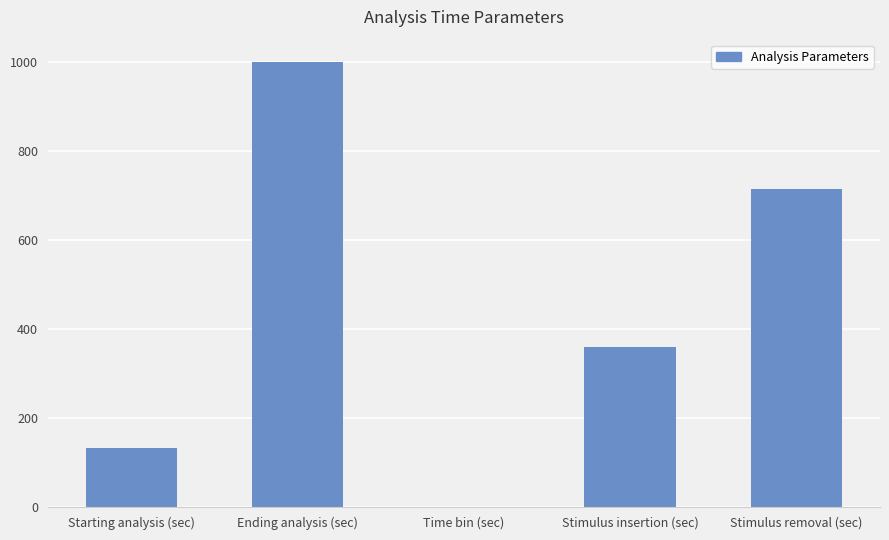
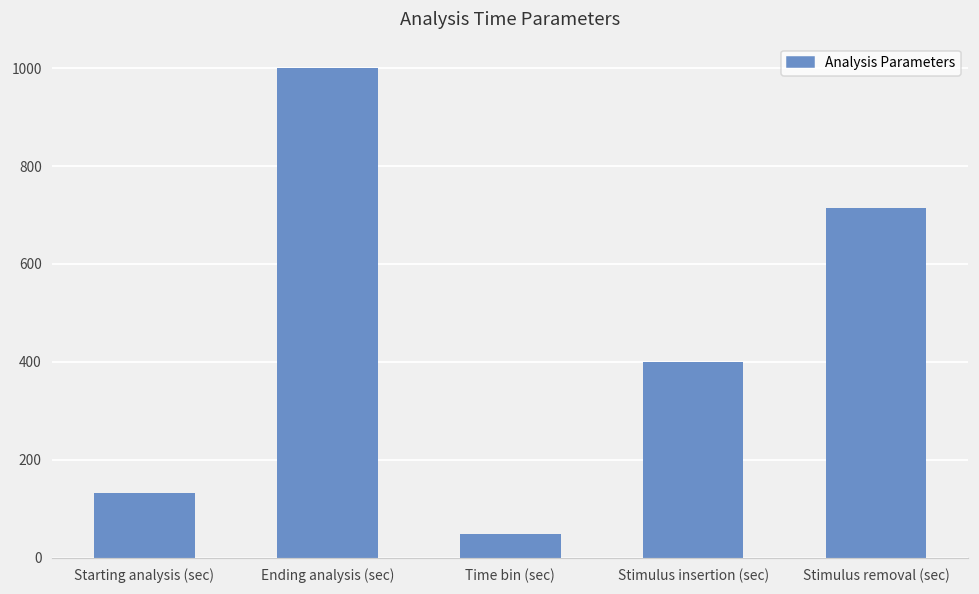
  {
    "Starting analysis (sec)": 130,
    "Ending analysis (sec)": 1000,
-   "Time bin (sec)": 0,
-   "Stimulus insertion (sec)": 360,
+   "Time bin (sec)": 50,
+   "Stimulus insertion (sec)": 400,
    "Stimulus removal (sec)": 710
  }
